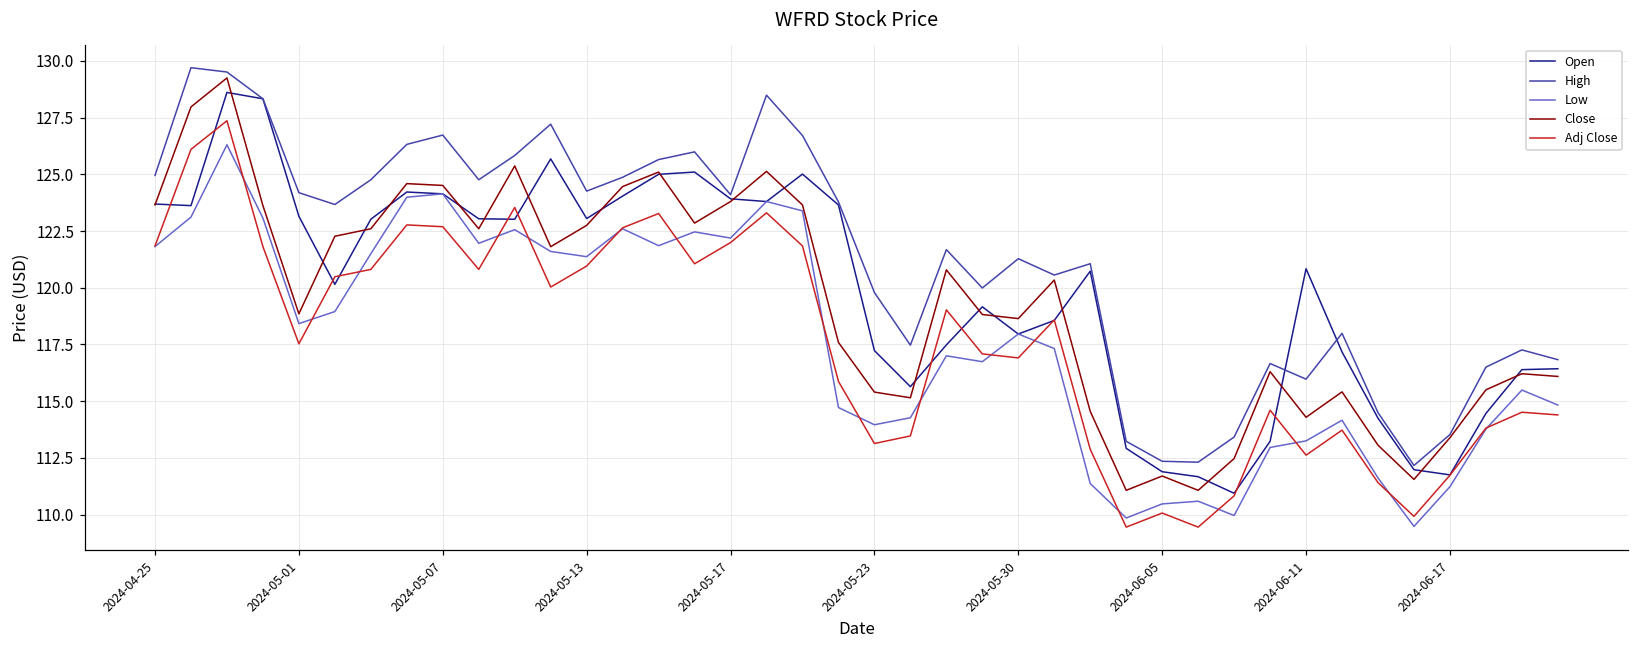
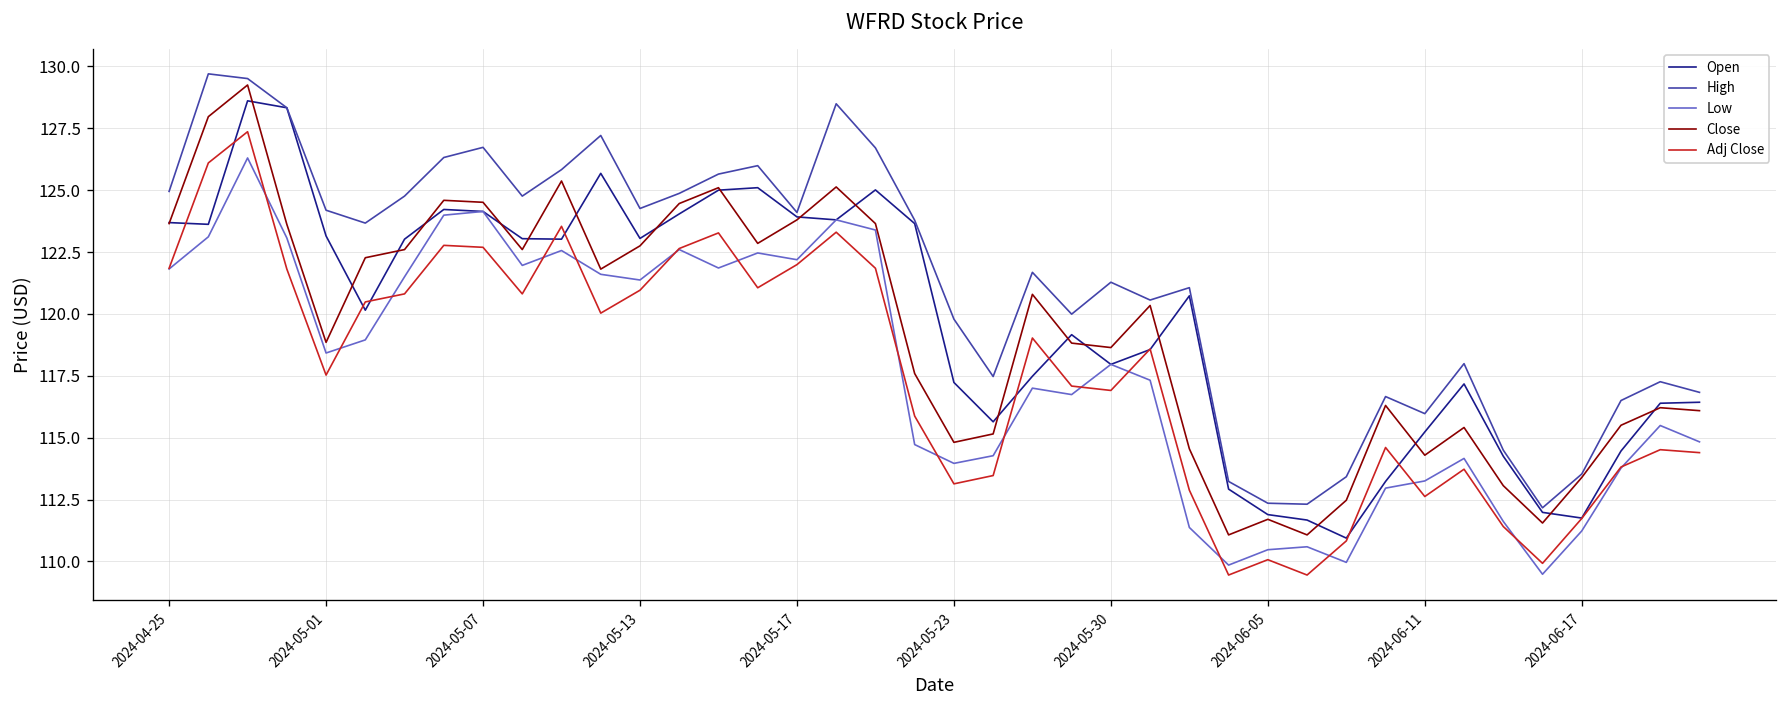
  {
    "Open": {
      "2024-05-01": 123.2,
      "2024-05-13": 123.1,
      "2024-05-23": 117.2,
      "2024-06-05": 111.9,
-     "2024-06-11": 120.8
+     "2024-06-11": 115.2
    },
    "Close": {
      "2024-05-01": 118.9,
      "2024-05-07": 124.5,
      "2024-05-13": 122.8,
-     "2024-05-23": 115.4,
+     "2024-05-23": 114.8,
      "2024-05-30": 118.6,
      "2024-06-05": 111.7,
      "2024-06-11": 114.3,
      "2024-06-17": 113.4
    },
    "Adj Close": {
      "2024-05-01": 117.5,
      "2024-05-07": 122.7,
      "2024-05-13": 121.0,
      "2024-05-17": 122.0,
      "2024-05-23": 113.1,
      "2024-05-30": 116.9,
      "2024-06-05": 110.1,
      "2024-06-11": 112.6
    }
  }
